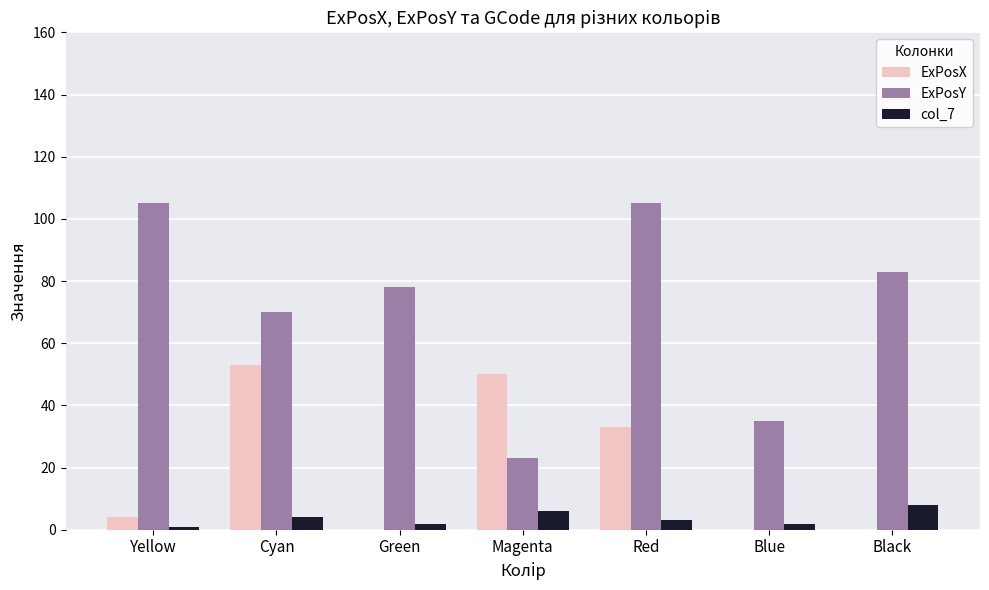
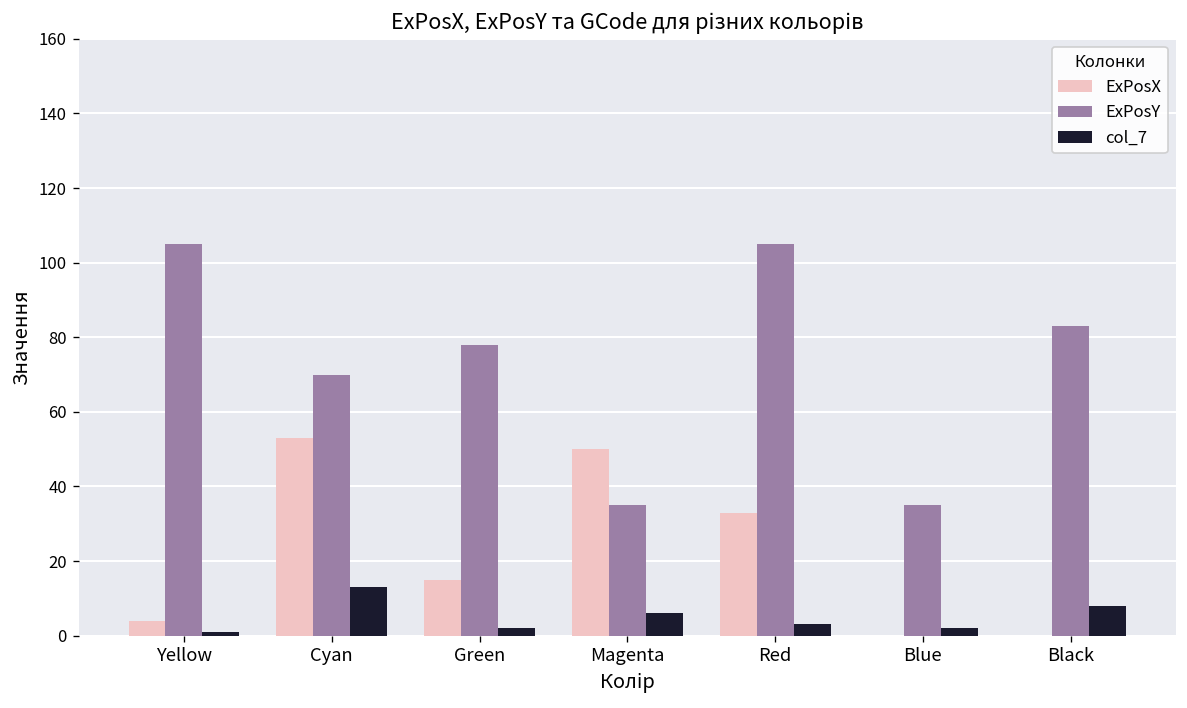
  {
    "ExPosX": {
      "Yellow": 4,
      "Cyan": 53,
-     "Green": 0,
+     "Green": 15,
      "Magenta": 50,
      "Red": 33,
      "Blue": 0,
      "Black": 0
    },
    "ExPosY": {
      "Yellow": 105,
      "Cyan": 70,
      "Green": 78,
-     "Magenta": 23,
+     "Magenta": 35,
      "Red": 105,
      "Blue": 35,
      "Black": 83
    },
    "col_7": {
      "Yellow": 1,
-     "Cyan": 4,
+     "Cyan": 13,
      "Green": 2,
      "Magenta": 6,
      "Red": 3,
      "Blue": 2,
      "Black": 8
    }
  }
